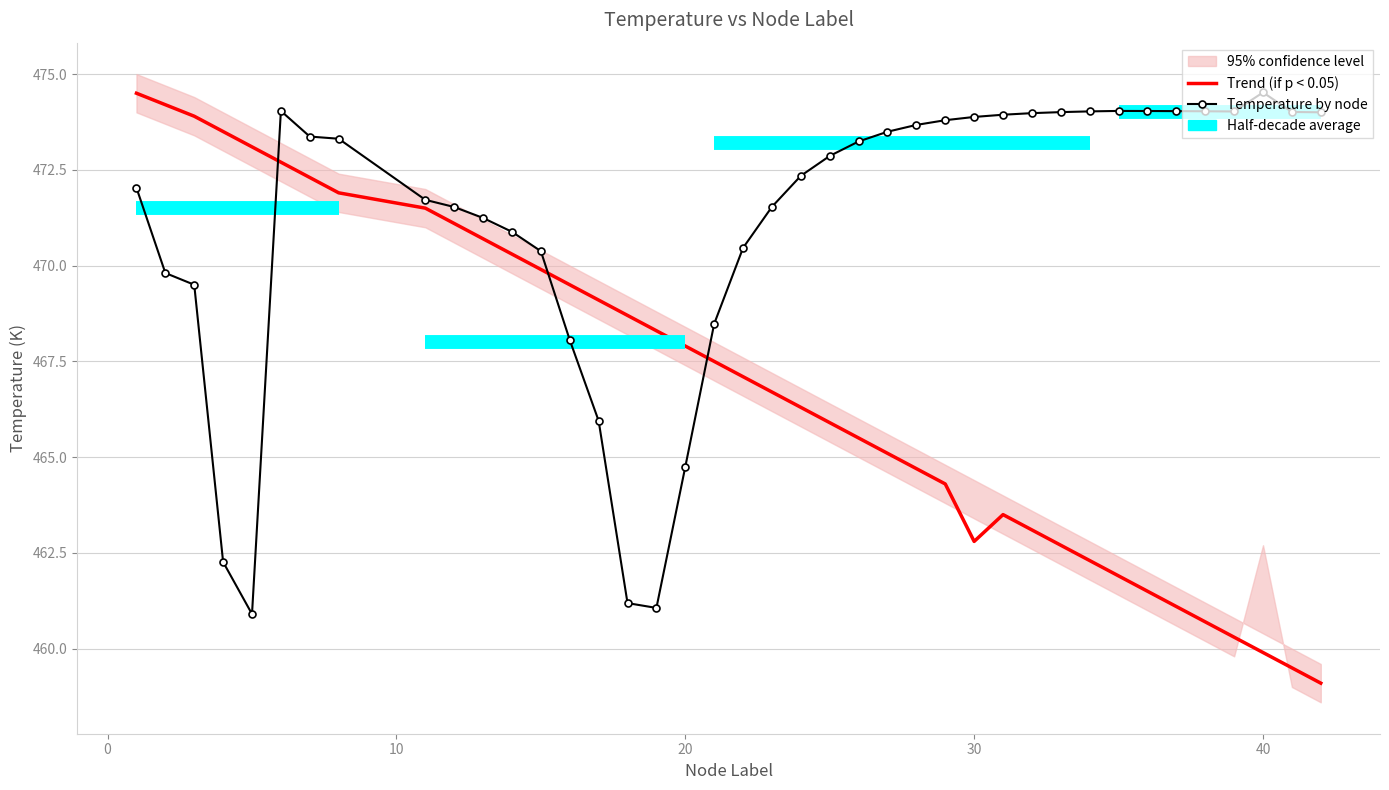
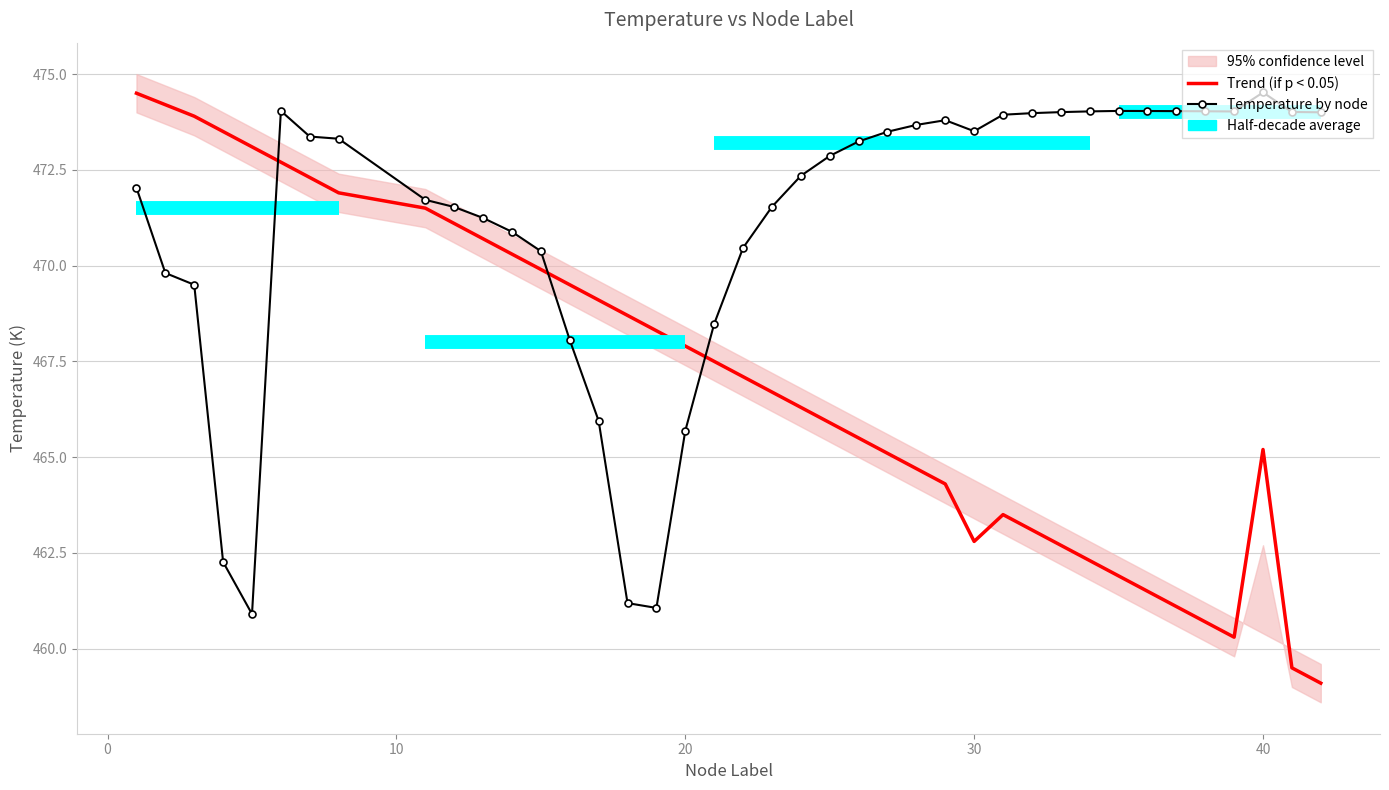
  {
    "Trend (if p < 0.05)": {
      "20": 467.9,
      "30": 462.8,
-     "40": 459.9
+     "40": 465.2
    },
    "Temperature by node": {
-     "20": 464.7,
-     "30": 473.9
+     "20": 465.7,
+     "30": 473.5
    }
  }
